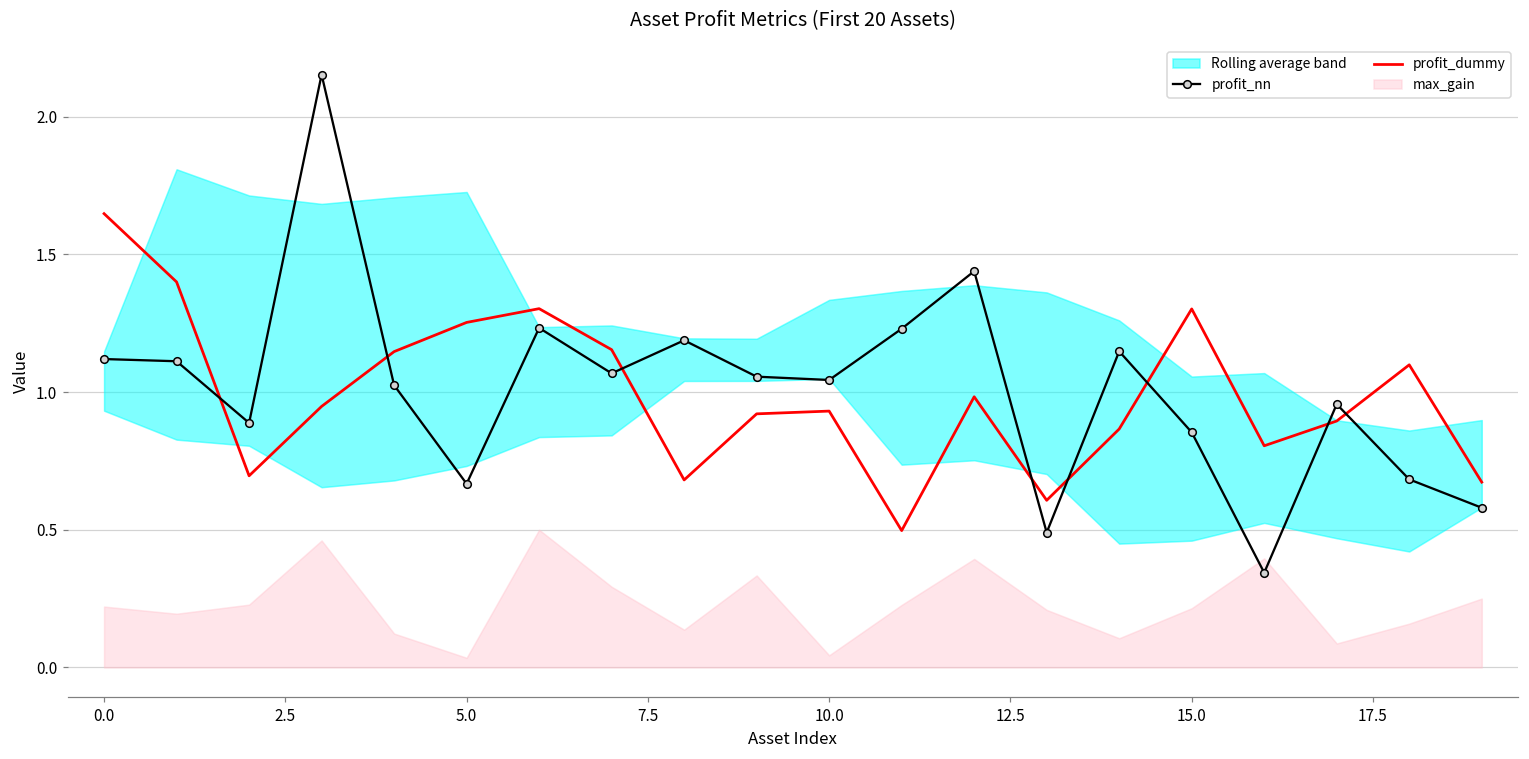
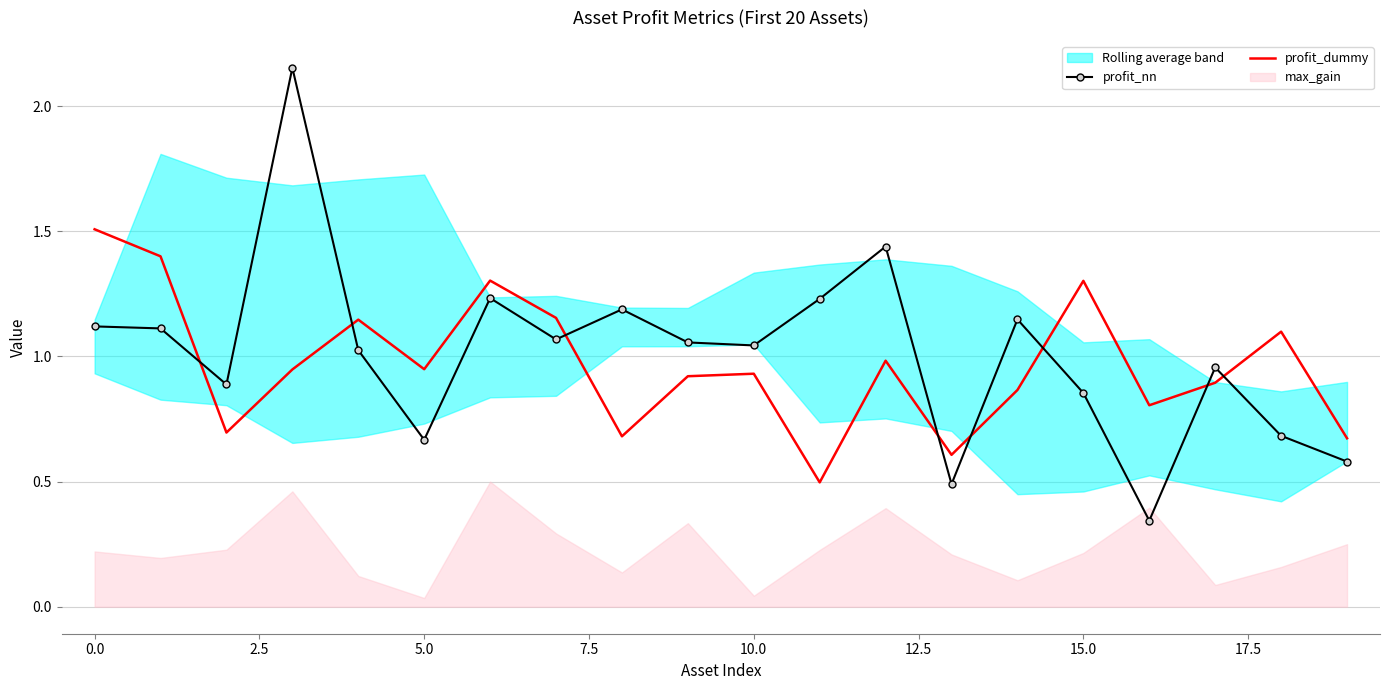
  {
    "profit_nn": {
      "0.0": 1.12,
      "5.0": 0.67,
      "10.0": 1.04,
      "15.0": 0.85
    },
    "profit_dummy": {
-     "0.0": 1.65,
-     "5.0": 1.25,
+     "0.0": 1.51,
+     "5.0": 0.95,
      "10.0": 0.93,
      "15.0": 1.30
    },
    "max_gain": {
      "0.0": 0.22,
      "5.0": 0.04,
      "10.0": 0.04,
      "15.0": 0.22
    }
  }
